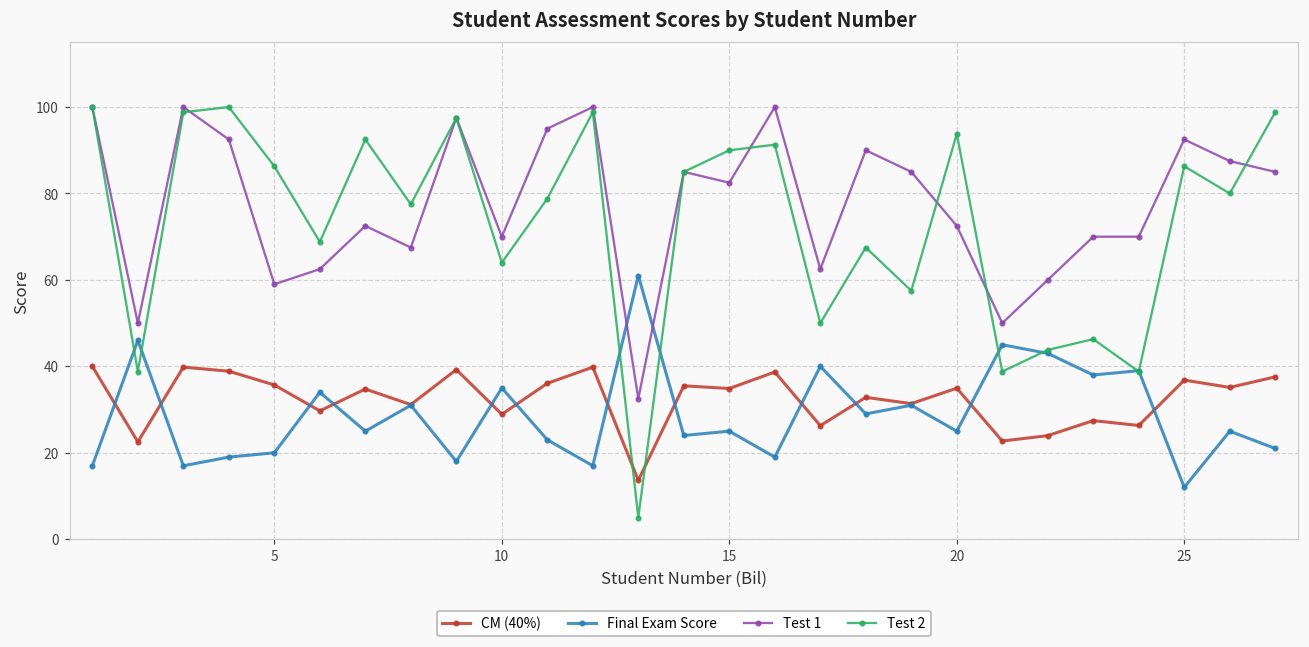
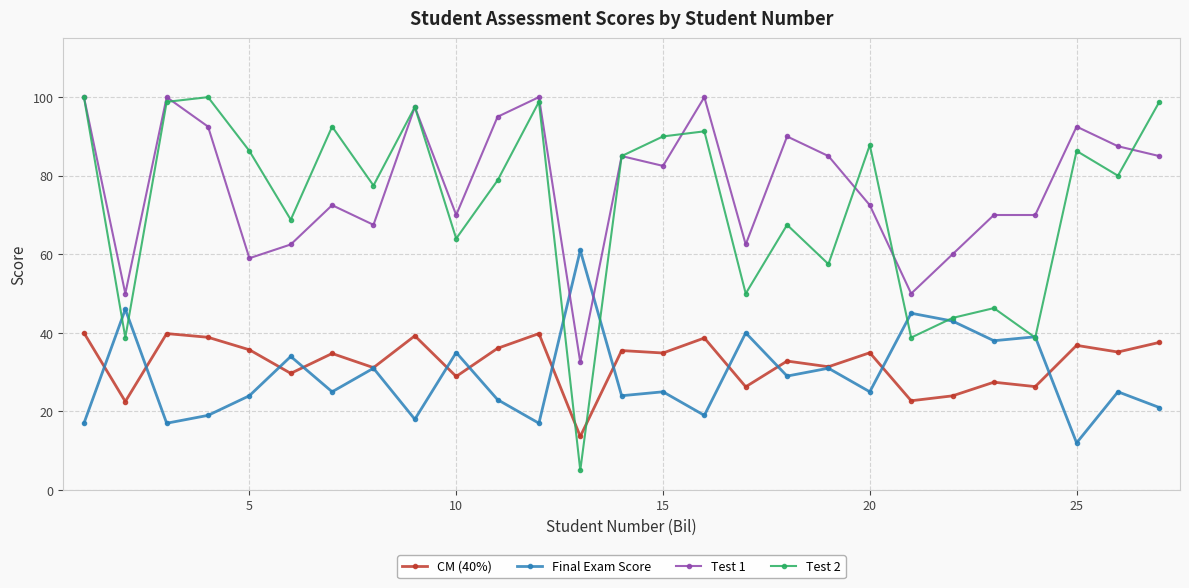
  {
    "CM (40%)": {
      "5": 36,
      "10": 29,
      "15": 35,
      "20": 35,
      "25": 37
    },
    "Final Exam Score": {
-     "5": 20,
+     "5": 24,
      "10": 35,
      "15": 25,
      "20": 25,
      "25": 12
    },
    "Test 1": {
      "5": 59,
      "10": 70,
      "15": 83,
      "20": 73,
      "25": 93
    },
    "Test 2": {
      "5": 86,
      "10": 64,
      "15": 90,
-     "20": 94,
+     "20": 88,
      "25": 86
    }
  }
